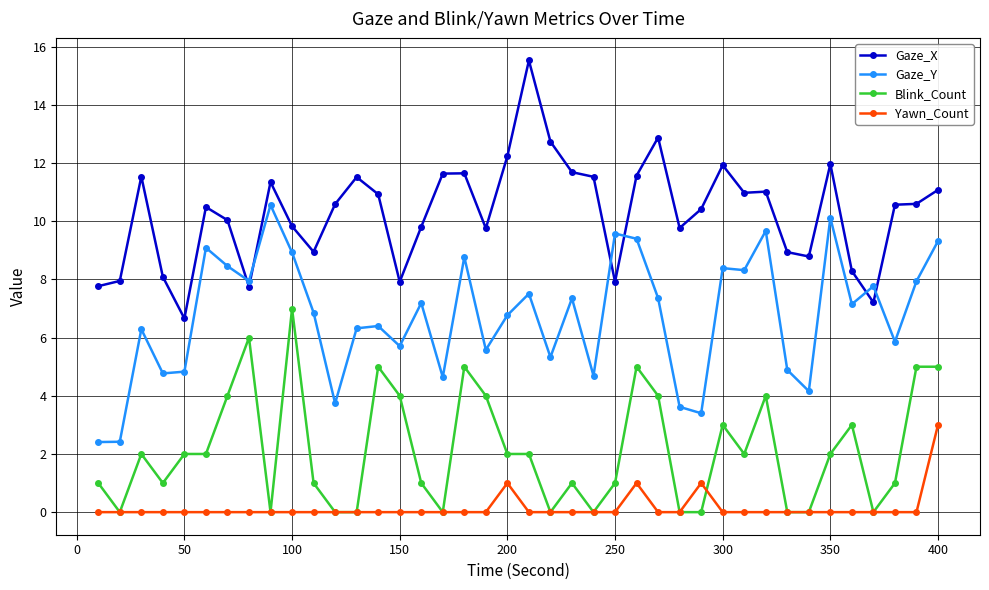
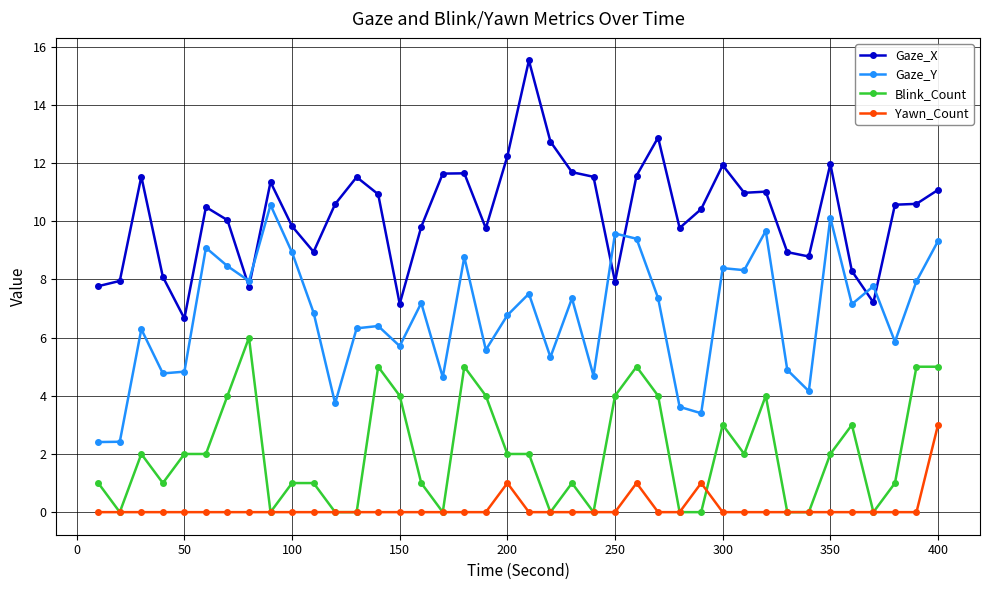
  {
    "Gaze_X": {
      "50": 6.7,
      "100": 9.8,
-     "150": 7.9,
+     "150": 7.2,
      "200": 12.2,
      "250": 7.9,
      "300": 11.9,
      "350": 12.0,
      "400": 11.1
    },
    "Gaze_Y": {
      "50": 4.8,
      "100": 8.9,
      "150": 5.7,
      "200": 6.8,
      "250": 9.6,
      "300": 8.4,
      "350": 10.1,
      "400": 9.3
    },
    "Blink_Count": {
      "50": 2,
-     "100": 7,
+     "100": 1,
      "150": 4,
      "200": 2,
-     "250": 1,
+     "250": 4,
      "300": 3,
      "350": 2,
      "400": 5
    },
    "Yawn_Count": {
      "50": 0.0,
      "100": 0.0,
      "150": 0.0,
      "200": 1.0,
      "250": 0.0,
      "300": 0.0,
      "350": 0.0,
      "400": 3.0
    }
  }
